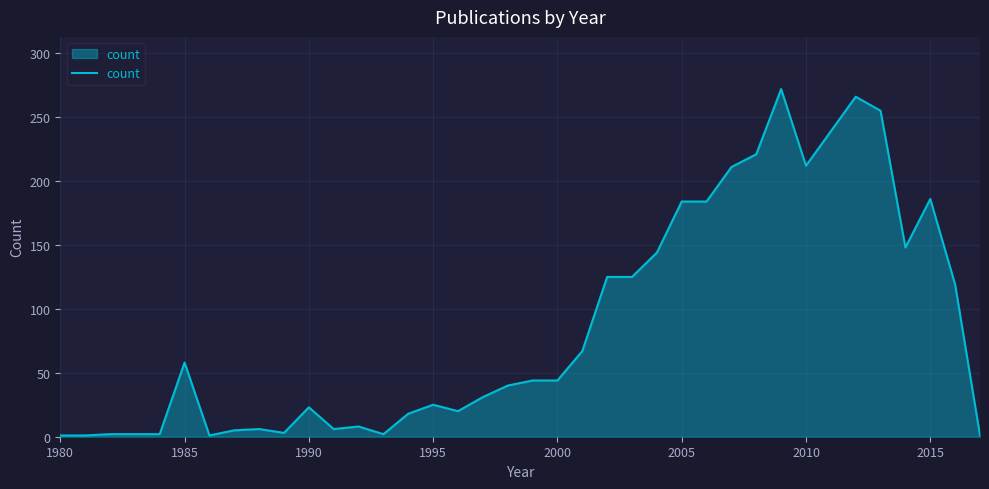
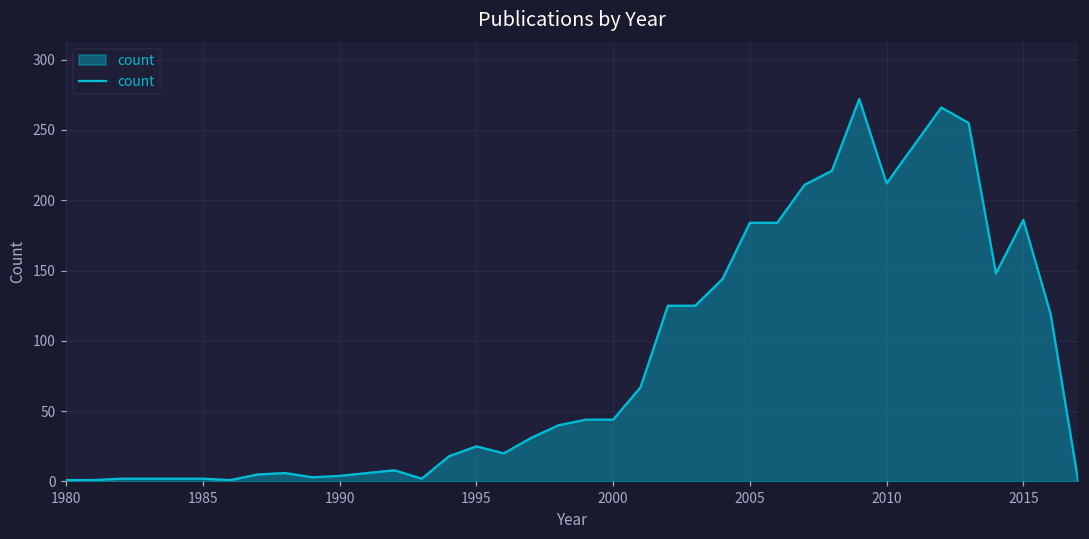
  {
    "1980": 1,
-   "1985": 58,
-   "1990": 23,
+   "1985": 2,
+   "1990": 4,
    "1995": 25,
    "2000": 44,
    "2005": 184,
    "2010": 212,
    "2015": 186
  }
